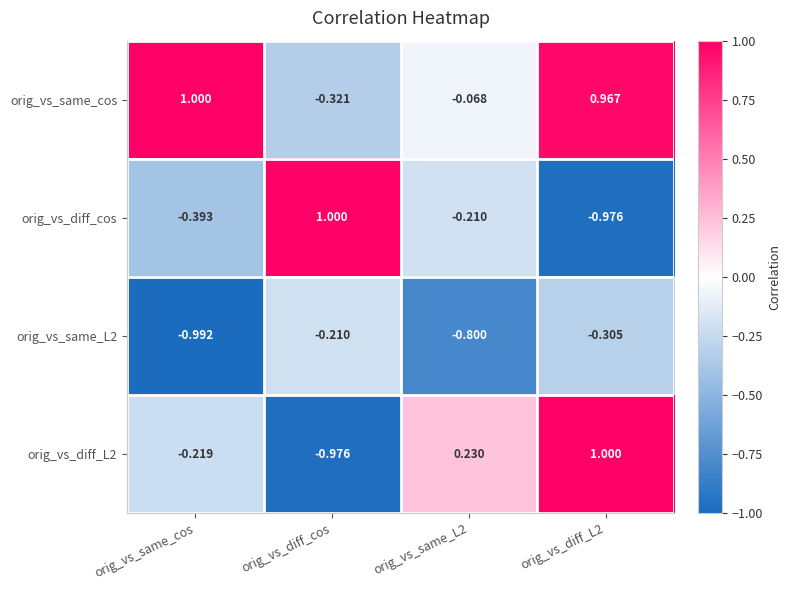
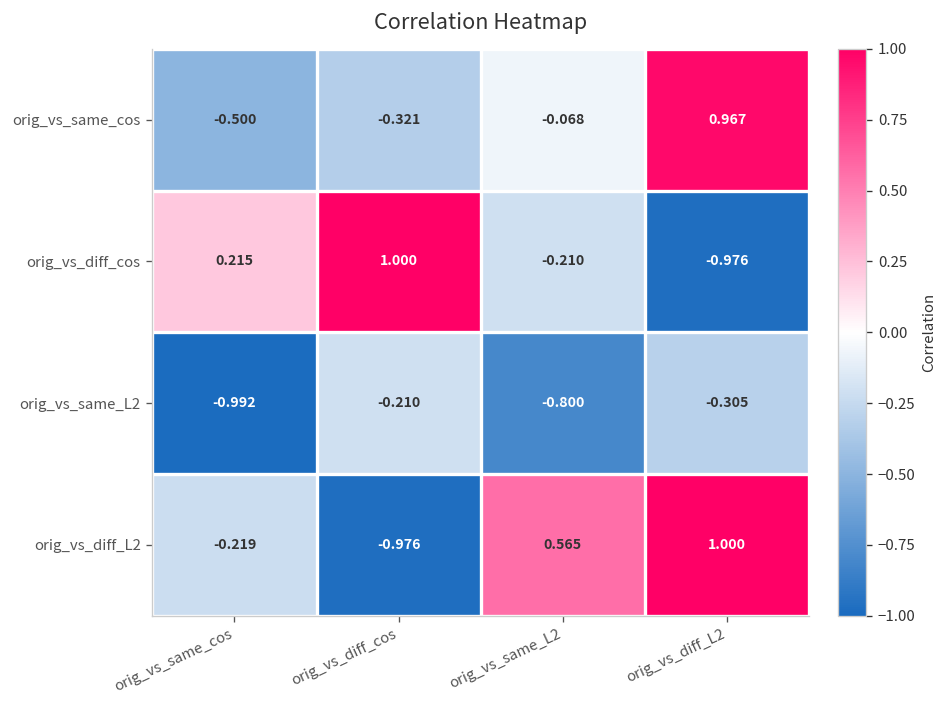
  {
    "orig_vs_same_cos": {
-     "orig_vs_same_cos": 1.000,
+     "orig_vs_same_cos": -0.500,
      "orig_vs_diff_cos": -0.321,
      "orig_vs_same_L2": -0.068,
      "orig_vs_diff_L2": 0.967
    },
    "orig_vs_diff_cos": {
-     "orig_vs_same_cos": -0.393,
+     "orig_vs_same_cos": 0.215,
      "orig_vs_diff_cos": 1.000,
      "orig_vs_same_L2": -0.210,
      "orig_vs_diff_L2": -0.976
    },
    "orig_vs_same_L2": {
      "orig_vs_same_cos": -0.992,
      "orig_vs_diff_cos": -0.210,
      "orig_vs_same_L2": -0.800,
      "orig_vs_diff_L2": -0.305
    },
    "orig_vs_diff_L2": {
      "orig_vs_same_cos": -0.219,
      "orig_vs_diff_cos": -0.976,
-     "orig_vs_same_L2": 0.230,
+     "orig_vs_same_L2": 0.565,
      "orig_vs_diff_L2": 1.000
    }
  }
